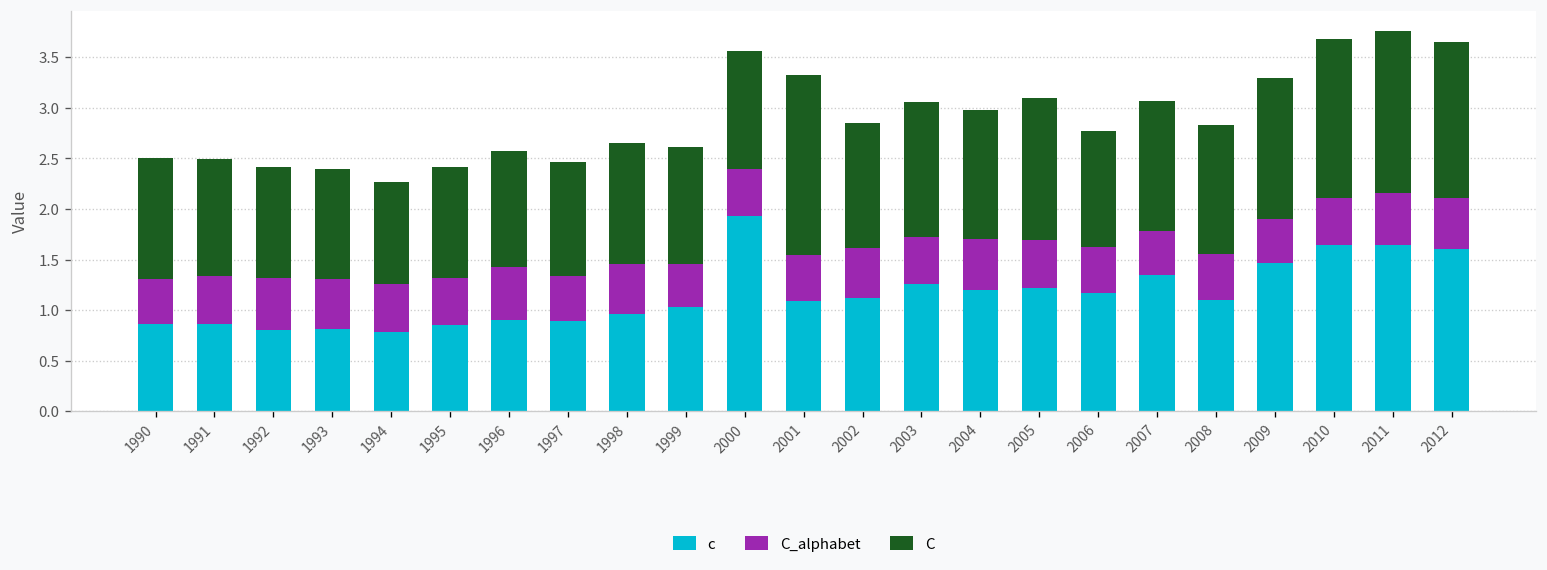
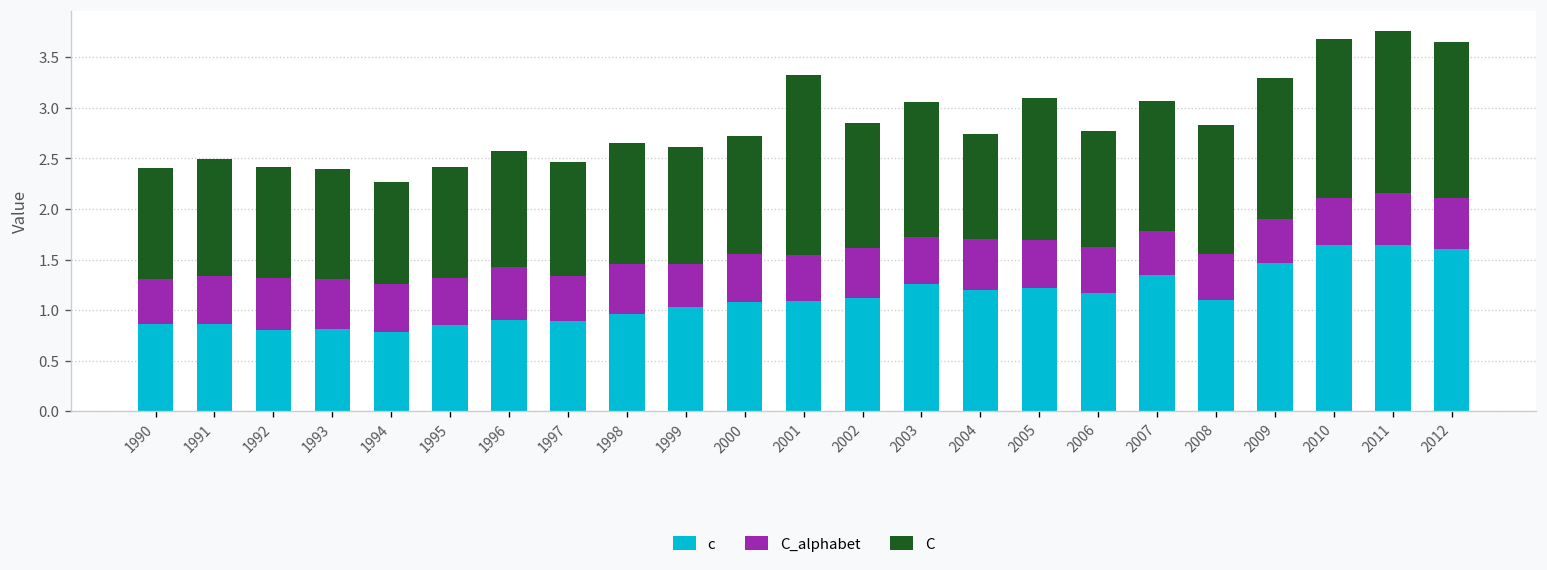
  {
    "c": {
      "1990": 0.9,
      "1991": 0.9,
      "1992": 0.8,
      "1993": 0.8,
      "1994": 0.8,
      "1995": 0.9,
      "1996": 0.9,
      "1997": 0.9,
      "1998": 1.0,
      "1999": 1.0,
-     "2000": 1.9,
+     "2000": 1.1,
      "2001": 1.1,
      "2002": 1.1,
      "2003": 1.3,
      "2004": 1.2,
      "2005": 1.2,
      "2006": 1.2,
      "2007": 1.3,
      "2008": 1.1,
      "2009": 1.5,
      "2010": 1.6,
      "2011": 1.6,
      "2012": 1.6
    },
    "C_alphabet": {
      "1990": 0.4,
      "1991": 0.5,
      "1992": 0.5,
      "1993": 0.5,
      "1994": 0.5,
      "1995": 0.5,
      "1996": 0.5,
      "1997": 0.5,
      "1998": 0.5,
      "1999": 0.4,
      "2000": 0.5,
      "2001": 0.5,
      "2002": 0.5,
      "2003": 0.5,
      "2004": 0.5,
      "2005": 0.5,
      "2006": 0.5,
      "2007": 0.4,
      "2008": 0.5,
      "2009": 0.4,
      "2010": 0.5,
      "2011": 0.5,
      "2012": 0.5
    },
    "C": {
-     "1990": 1.2,
+     "1990": 1.1,
      "1991": 1.2,
      "1992": 1.1,
      "1993": 1.1,
      "1994": 1.0,
      "1995": 1.1,
      "1996": 1.2,
      "1997": 1.1,
      "1998": 1.2,
      "1999": 1.2,
      "2000": 1.2,
      "2001": 1.8,
      "2002": 1.2,
      "2003": 1.3,
-     "2004": 1.3,
+     "2004": 1.0,
      "2005": 1.4,
      "2006": 1.2,
      "2007": 1.3,
      "2008": 1.3,
      "2009": 1.4,
      "2010": 1.6,
      "2011": 1.6,
      "2012": 1.5
    }
  }
